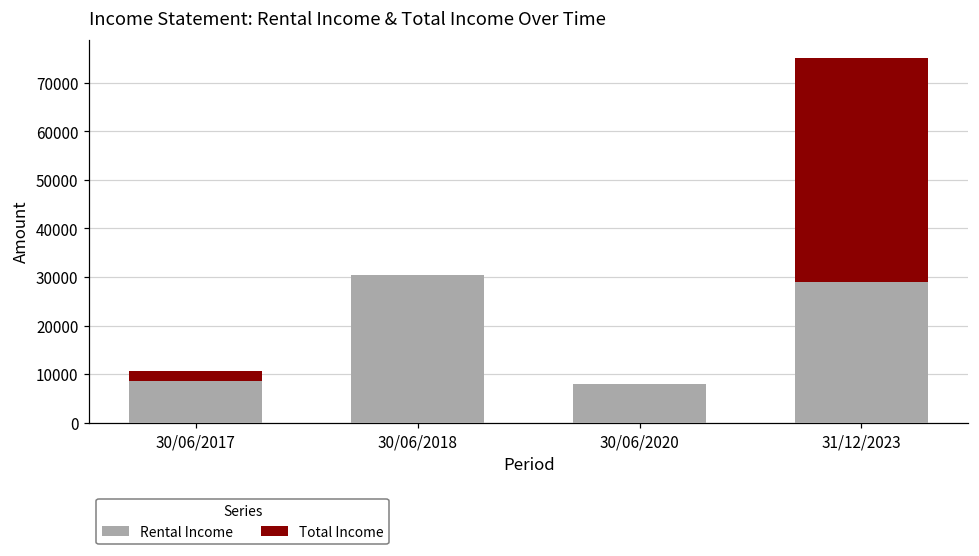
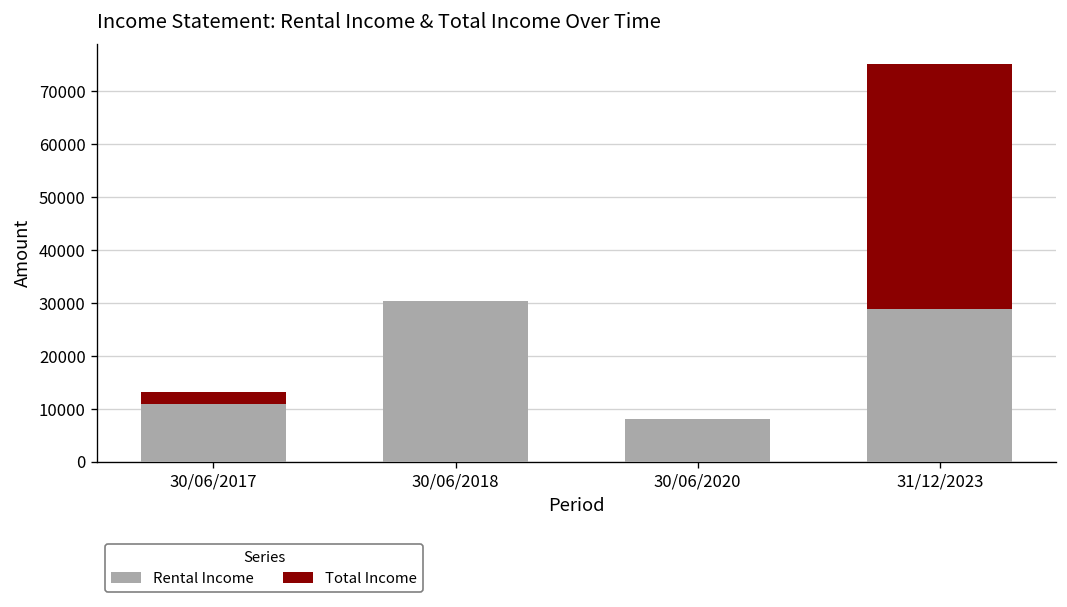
  {
    "Rental Income": {
-     "30/06/2017": 9000,
+     "30/06/2017": 11000,
      "30/06/2018": 30000,
      "30/06/2020": 8000,
      "31/12/2023": 29000
    },
    "Total Income": {
      "30/06/2017": 2000,
      "30/06/2018": 0,
      "30/06/2020": 0,
      "31/12/2023": 46000
    }
  }
